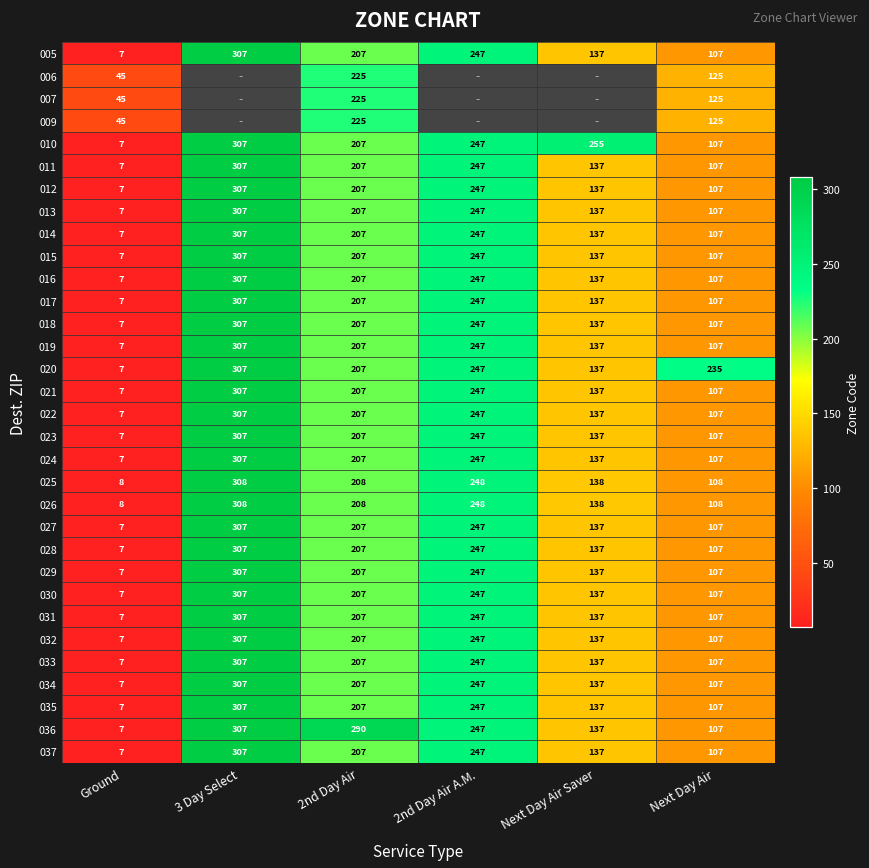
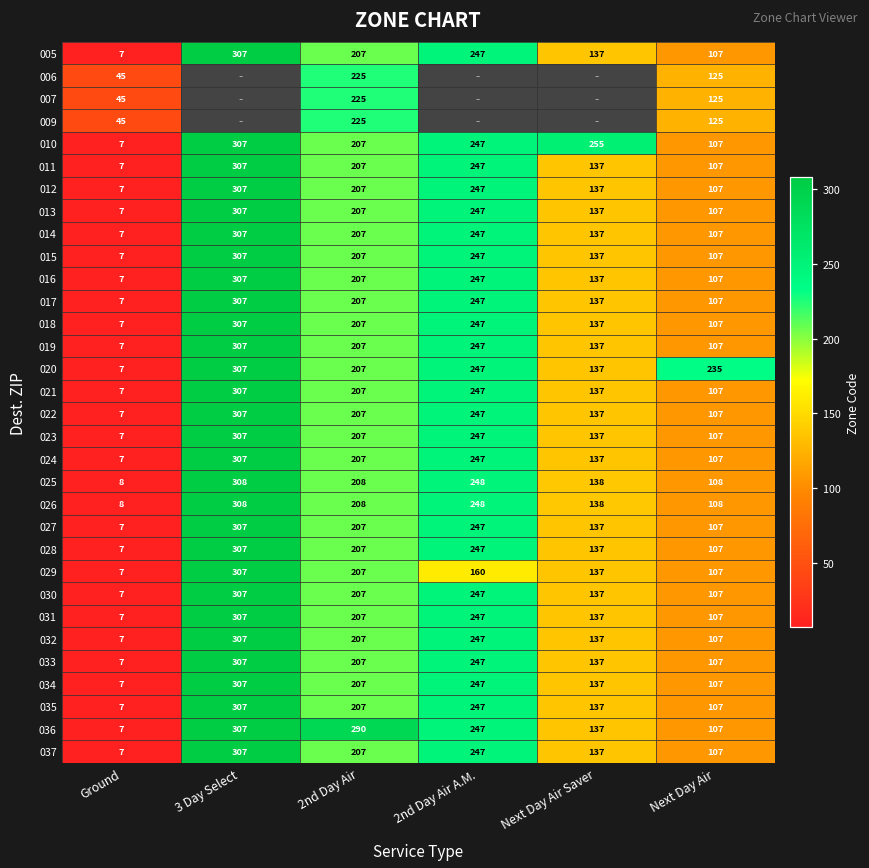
  {
    "005": {
      "Ground": 7,
      "3 Day Select": 307,
      "2nd Day Air": 207,
      "2nd Day Air A.M.": 247,
      "Next Day Air Saver": 137,
      "Next Day Air": 107
    },
    "006": {
      "Ground": 45,
      "2nd Day Air": 225,
      "Next Day Air": 125
    },
    "007": {
      "Ground": 45,
      "2nd Day Air": 225,
      "Next Day Air": 125
    },
    "009": {
      "Ground": 45,
      "2nd Day Air": 225,
      "Next Day Air": 125
    },
    "010": {
      "Ground": 7,
      "3 Day Select": 307,
      "2nd Day Air": 207,
      "2nd Day Air A.M.": 247,
      "Next Day Air Saver": 255,
      "Next Day Air": 107
    },
    "011": {
      "Ground": 7,
      "3 Day Select": 307,
      "2nd Day Air": 207,
      "2nd Day Air A.M.": 247,
      "Next Day Air Saver": 137,
      "Next Day Air": 107
    },
    "012": {
      "Ground": 7,
      "3 Day Select": 307,
      "2nd Day Air": 207,
      "2nd Day Air A.M.": 247,
      "Next Day Air Saver": 137,
      "Next Day Air": 107
    },
    "013": {
      "Ground": 7,
      "3 Day Select": 307,
      "2nd Day Air": 207,
      "2nd Day Air A.M.": 247,
      "Next Day Air Saver": 137,
      "Next Day Air": 107
    },
    "014": {
      "Ground": 7,
      "3 Day Select": 307,
      "2nd Day Air": 207,
      "2nd Day Air A.M.": 247,
      "Next Day Air Saver": 137,
      "Next Day Air": 107
    },
    "015": {
      "Ground": 7,
      "3 Day Select": 307,
      "2nd Day Air": 207,
      "2nd Day Air A.M.": 247,
      "Next Day Air Saver": 137,
      "Next Day Air": 107
    },
    "016": {
      "Ground": 7,
      "3 Day Select": 307,
      "2nd Day Air": 207,
      "2nd Day Air A.M.": 247,
      "Next Day Air Saver": 137,
      "Next Day Air": 107
    },
    "017": {
      "Ground": 7,
      "3 Day Select": 307,
      "2nd Day Air": 207,
      "2nd Day Air A.M.": 247,
      "Next Day Air Saver": 137,
      "Next Day Air": 107
    },
    "018": {
      "Ground": 7,
      "3 Day Select": 307,
      "2nd Day Air": 207,
      "2nd Day Air A.M.": 247,
      "Next Day Air Saver": 137,
      "Next Day Air": 107
    },
    "019": {
      "Ground": 7,
      "3 Day Select": 307,
      "2nd Day Air": 207,
      "2nd Day Air A.M.": 247,
      "Next Day Air Saver": 137,
      "Next Day Air": 107
    },
    "020": {
      "Ground": 7,
      "3 Day Select": 307,
      "2nd Day Air": 207,
      "2nd Day Air A.M.": 247,
      "Next Day Air Saver": 137,
      "Next Day Air": 235
    },
    "021": {
      "Ground": 7,
      "3 Day Select": 307,
      "2nd Day Air": 207,
      "2nd Day Air A.M.": 247,
      "Next Day Air Saver": 137,
      "Next Day Air": 107
    },
    "022": {
      "Ground": 7,
      "3 Day Select": 307,
      "2nd Day Air": 207,
      "2nd Day Air A.M.": 247,
      "Next Day Air Saver": 137,
      "Next Day Air": 107
    },
    "023": {
      "Ground": 7,
      "3 Day Select": 307,
      "2nd Day Air": 207,
      "2nd Day Air A.M.": 247,
      "Next Day Air Saver": 137,
      "Next Day Air": 107
    },
    "024": {
      "Ground": 7,
      "3 Day Select": 307,
      "2nd Day Air": 207,
      "2nd Day Air A.M.": 247,
      "Next Day Air Saver": 137,
      "Next Day Air": 107
    },
    "025": {
      "Ground": 8,
      "3 Day Select": 308,
      "2nd Day Air": 208,
      "2nd Day Air A.M.": 248,
      "Next Day Air Saver": 138,
      "Next Day Air": 108
    },
    "026": {
      "Ground": 8,
      "3 Day Select": 308,
      "2nd Day Air": 208,
      "2nd Day Air A.M.": 248,
      "Next Day Air Saver": 138,
      "Next Day Air": 108
    },
    "027": {
      "Ground": 7,
      "3 Day Select": 307,
      "2nd Day Air": 207,
      "2nd Day Air A.M.": 247,
      "Next Day Air Saver": 137,
      "Next Day Air": 107
    },
    "028": {
      "Ground": 7,
      "3 Day Select": 307,
      "2nd Day Air": 207,
      "2nd Day Air A.M.": 247,
      "Next Day Air Saver": 137,
      "Next Day Air": 107
    },
    "029": {
      "Ground": 7,
      "3 Day Select": 307,
      "2nd Day Air": 207,
-     "2nd Day Air A.M.": 247,
+     "2nd Day Air A.M.": 160,
      "Next Day Air Saver": 137,
      "Next Day Air": 107
    },
    "030": {
      "Ground": 7,
      "3 Day Select": 307,
      "2nd Day Air": 207,
      "2nd Day Air A.M.": 247,
      "Next Day Air Saver": 137,
      "Next Day Air": 107
    },
    "031": {
      "Ground": 7,
      "3 Day Select": 307,
      "2nd Day Air": 207,
      "2nd Day Air A.M.": 247,
      "Next Day Air Saver": 137,
      "Next Day Air": 107
    },
    "032": {
      "Ground": 7,
      "3 Day Select": 307,
      "2nd Day Air": 207,
      "2nd Day Air A.M.": 247,
      "Next Day Air Saver": 137,
      "Next Day Air": 107
    },
    "033": {
      "Ground": 7,
      "3 Day Select": 307,
      "2nd Day Air": 207,
      "2nd Day Air A.M.": 247,
      "Next Day Air Saver": 137,
      "Next Day Air": 107
    },
    "034": {
      "Ground": 7,
      "3 Day Select": 307,
      "2nd Day Air": 207,
      "2nd Day Air A.M.": 247,
      "Next Day Air Saver": 137,
      "Next Day Air": 107
    },
    "035": {
      "Ground": 7,
      "3 Day Select": 307,
      "2nd Day Air": 207,
      "2nd Day Air A.M.": 247,
      "Next Day Air Saver": 137,
      "Next Day Air": 107
    },
    "036": {
      "Ground": 7,
      "3 Day Select": 307,
      "2nd Day Air": 290,
      "2nd Day Air A.M.": 247,
      "Next Day Air Saver": 137,
      "Next Day Air": 107
    },
    "037": {
      "Ground": 7,
      "3 Day Select": 307,
      "2nd Day Air": 207,
      "2nd Day Air A.M.": 247,
      "Next Day Air Saver": 137,
      "Next Day Air": 107
    }
  }
